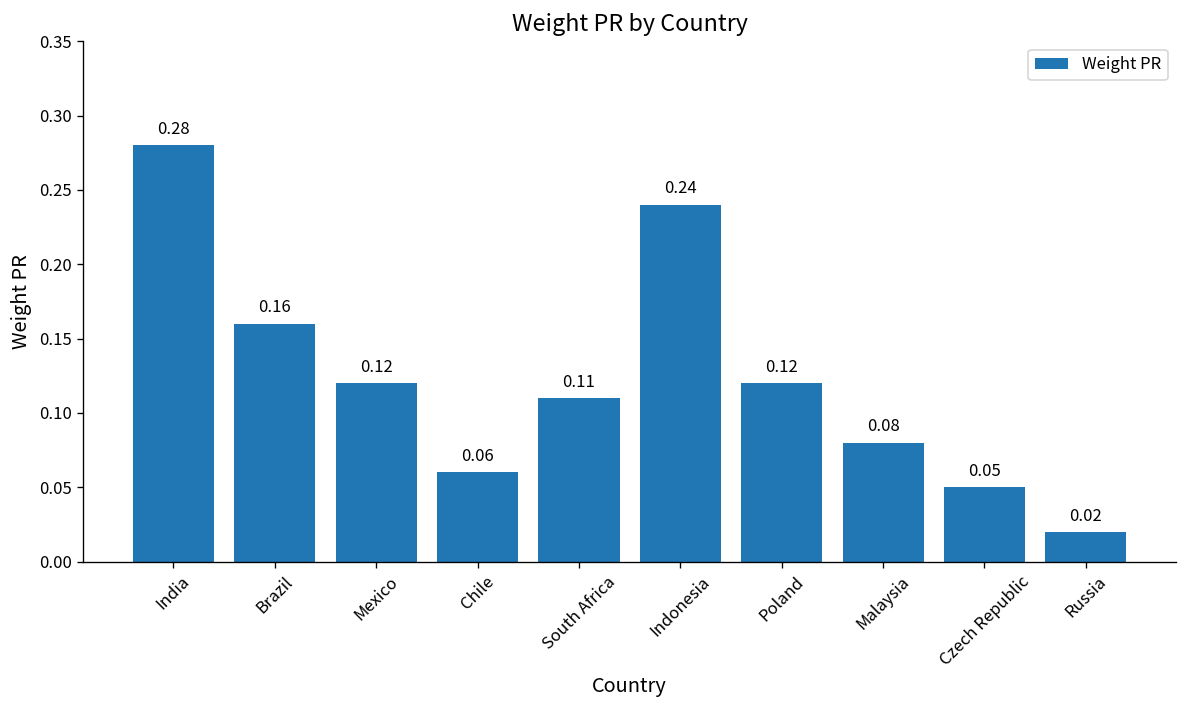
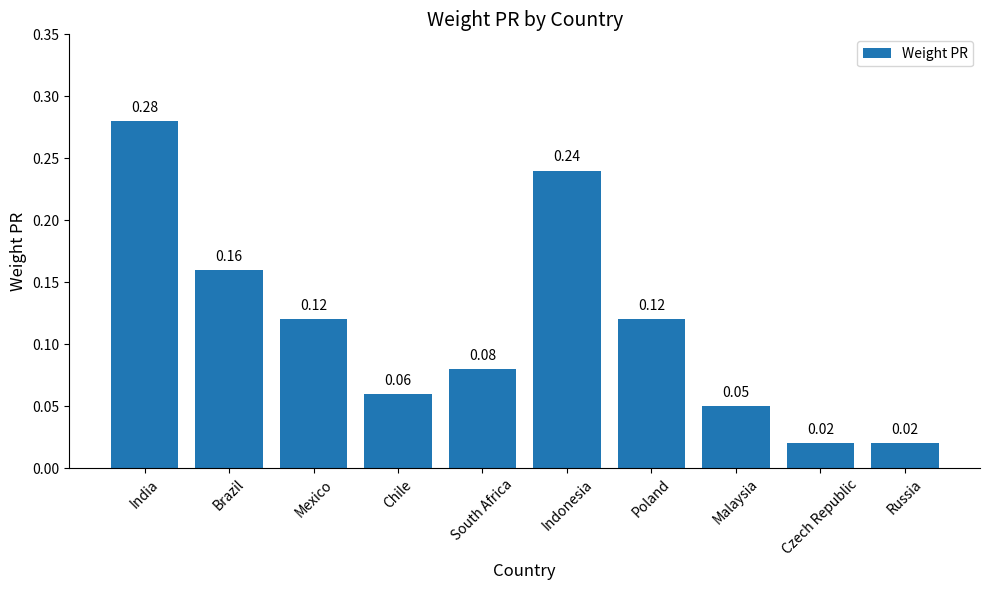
  {
    "India": 0.28,
    "Brazil": 0.16,
    "Mexico": 0.12,
    "Chile": 0.06,
-   "South Africa": 0.11,
+   "South Africa": 0.08,
    "Indonesia": 0.24,
    "Poland": 0.12,
-   "Malaysia": 0.08,
-   "Czech Republic": 0.05,
+   "Malaysia": 0.05,
+   "Czech Republic": 0.02,
    "Russia": 0.02
  }
